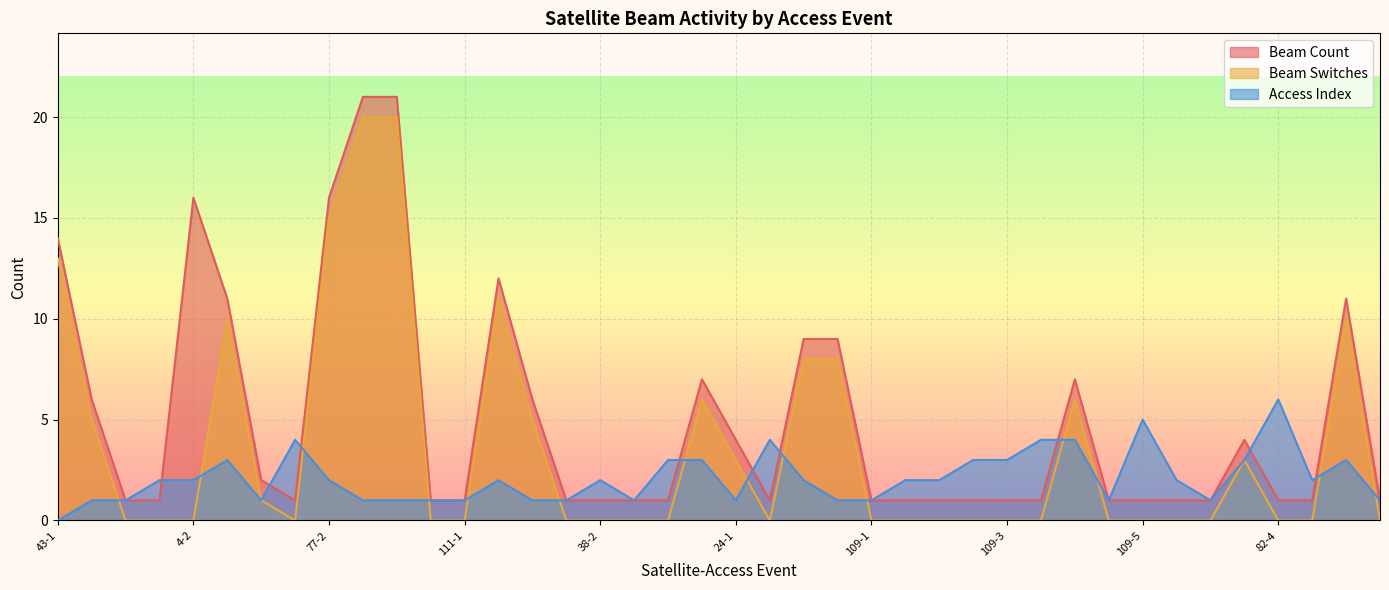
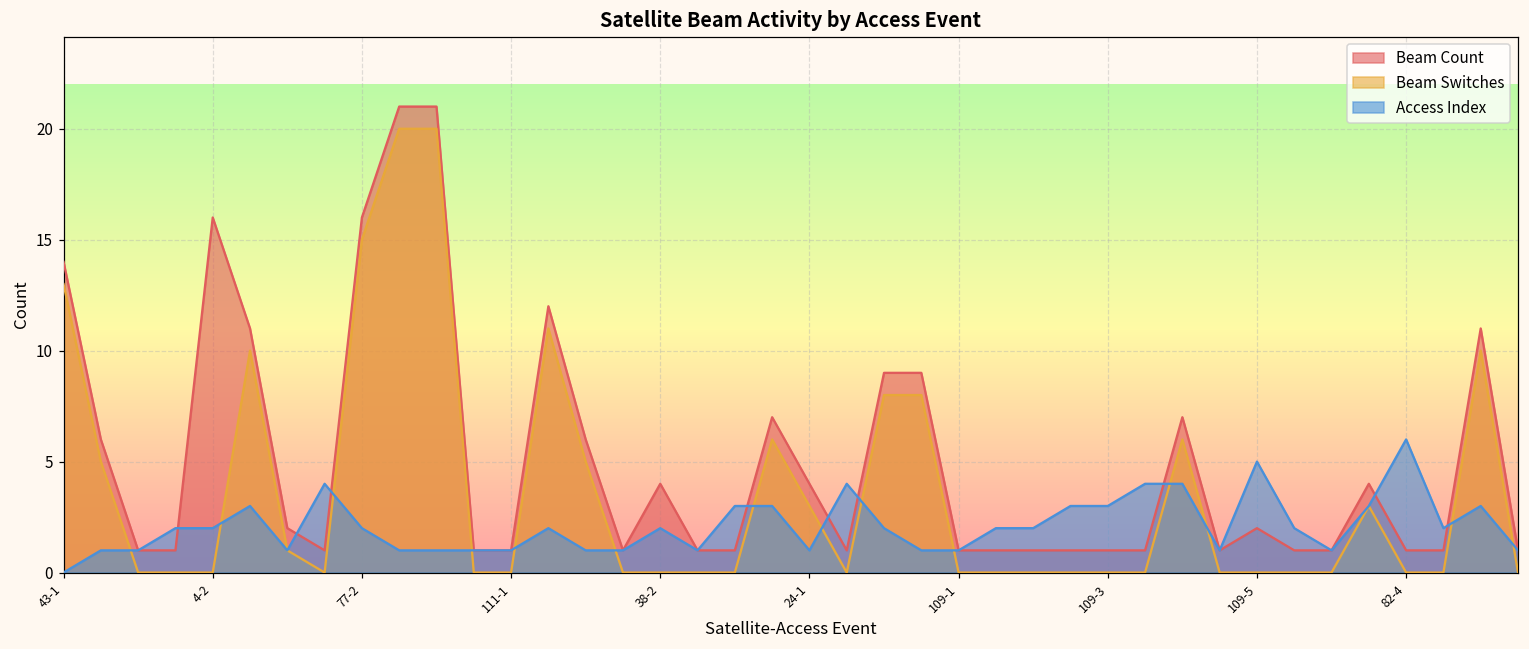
  {
    "Beam Count": {
      "43-1": 14,
      "4-2": 16,
      "77-2": 16,
-     "38-2": 1,
+     "38-2": 4,
      "24-1": 4,
      "109-3": 1,
-     "109-5": 1,
+     "109-5": 2,
      "82-4": 1
    },
    "Beam Switches": {
      "43-1": 13,
      "4-2": 0,
      "77-2": 15,
      "111-1": 0,
      "38-2": 0,
      "24-1": 3,
      "109-1": 0,
      "109-3": 0,
      "109-5": 0,
      "82-4": 0
    },
    "Access Index": {
      "43-1": 0,
      "4-2": 2,
      "77-2": 2,
      "38-2": 2,
      "24-1": 1,
      "109-3": 3,
      "109-5": 5,
      "82-4": 6
    }
  }
